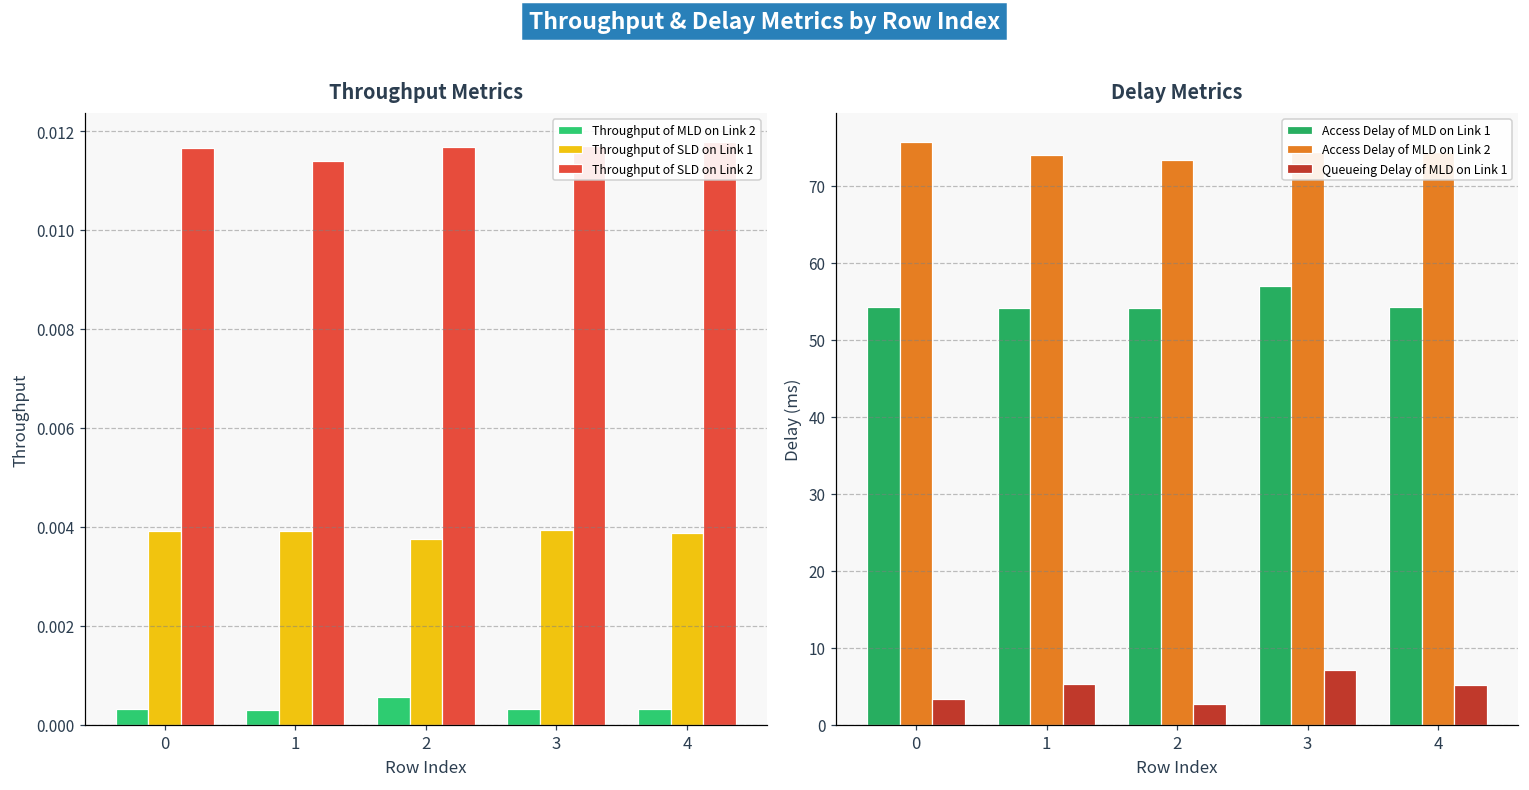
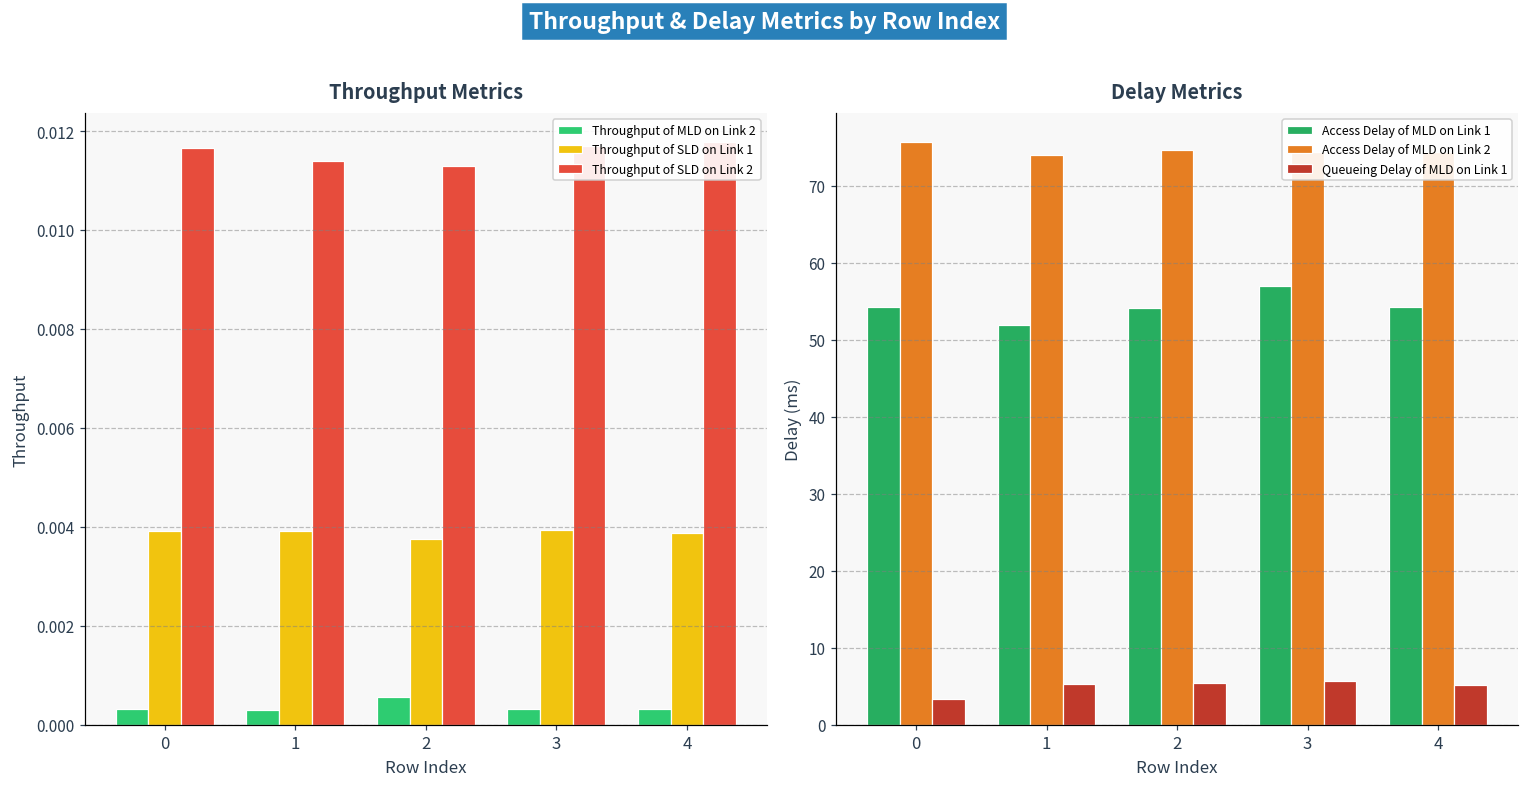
  {
    "Throughput Metrics": {
      "Throughput of MLD on Link 2": {
        "0": 0.0003,
        "1": 0.0003,
        "2": 0.0006,
        "3": 0.0003,
        "4": 0.0003
      },
      "Throughput of SLD on Link 1": {
        "0": 0.0039,
        "1": 0.0039,
        "2": 0.0037,
        "3": 0.0039,
        "4": 0.0039
      },
      "Throughput of SLD on Link 2": {
        "0": 0.0117,
        "1": 0.0114,
-       "2": 0.0117
+       "2": 0.0113
      }
    },
    "Delay Metrics": {
      "Access Delay of MLD on Link 1": {
        "0": 54,
-       "1": 54,
+       "1": 52,
        "2": 54,
        "3": 57,
        "4": 54
      },
      "Access Delay of MLD on Link 2": {
        "0": 76,
        "1": 74,
-       "2": 73
+       "2": 75
      },
      "Queueing Delay of MLD on Link 1": {
        "0": 3,
        "1": 5,
-       "2": 3,
-       "3": 7,
+       "2": 5,
+       "3": 6,
        "4": 5
      }
    }
  }
